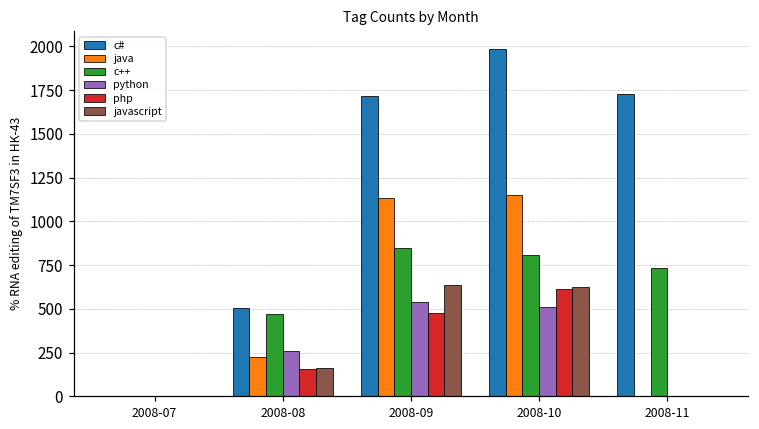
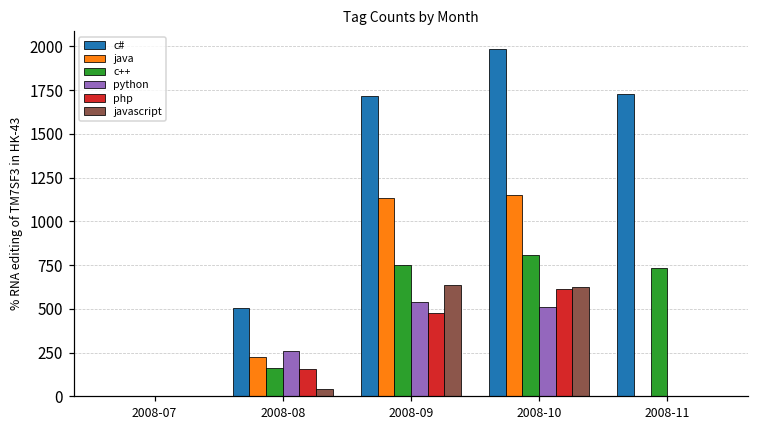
  {
    "c#": {
      "2008-08": 510,
      "2008-09": 1720,
      "2008-10": 1990,
      "2008-11": 1730
    },
    "java": {
      "2008-07": 0,
      "2008-08": 220,
      "2008-09": 1130,
      "2008-10": 1150,
      "2008-11": 0
    },
    "c++": {
      "2008-07": 0,
-     "2008-08": 470,
-     "2008-09": 850,
+     "2008-08": 160,
+     "2008-09": 750,
      "2008-10": 810,
      "2008-11": 730
    },
    "python": {
      "2008-07": 0,
      "2008-08": 260,
      "2008-09": 540,
      "2008-10": 510,
      "2008-11": 0
    },
    "php": {
      "2008-07": 0,
      "2008-08": 160,
      "2008-09": 480,
      "2008-10": 610,
      "2008-11": 0
    },
    "javascript": {
      "2008-07": 0,
-     "2008-08": 160,
+     "2008-08": 40,
      "2008-09": 640,
      "2008-10": 620,
      "2008-11": 0
    }
  }
